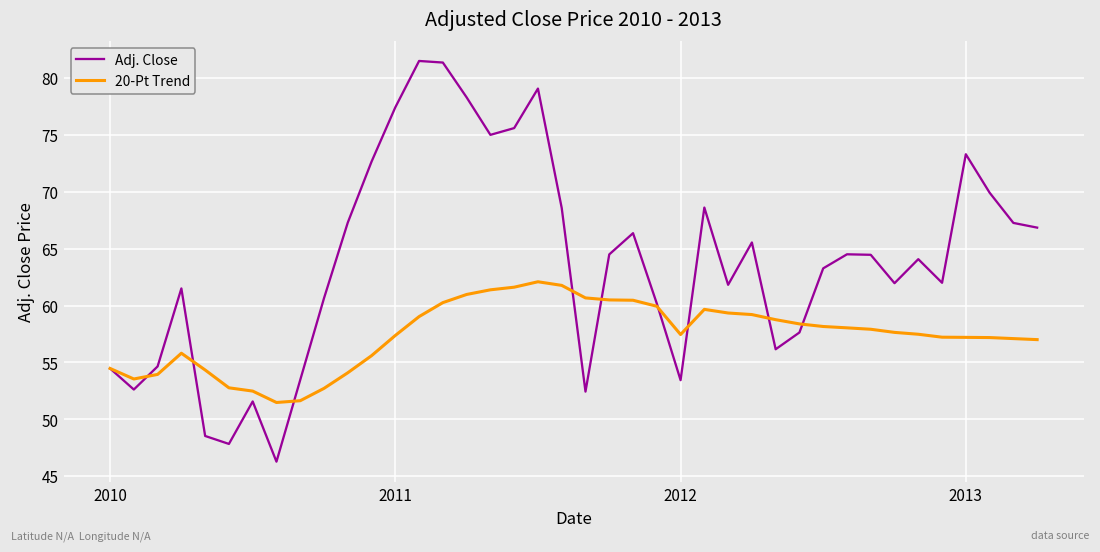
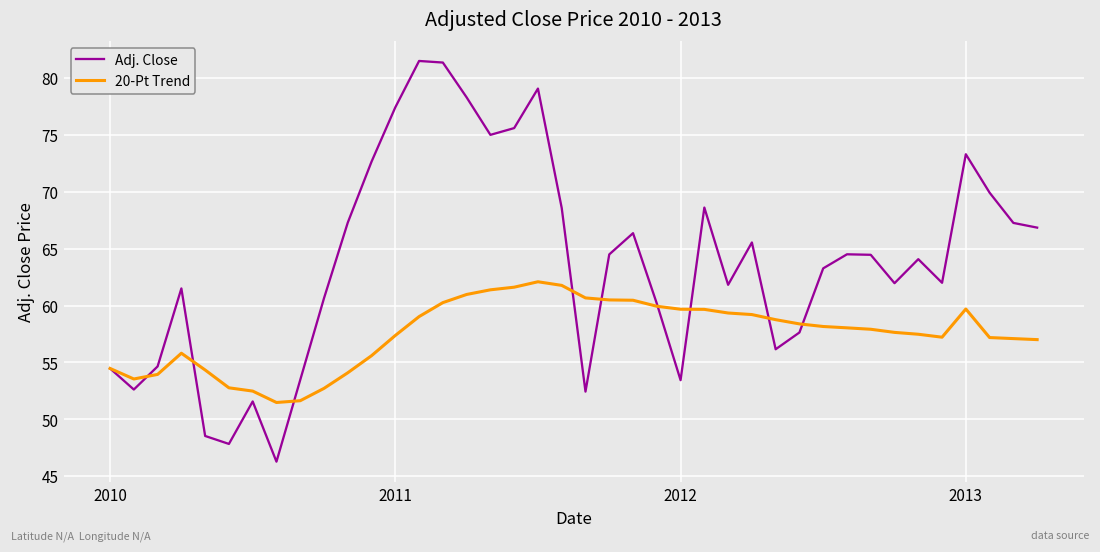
  {
    "Adj. Close": {
      "2011": 77.4,
      "2012": 53.4,
      "2013": 73.3
    },
    "20-Pt Trend": {
      "2011": 57.4,
-     "2012": 57.5,
-     "2013": 57.2
+     "2012": 59.7,
+     "2013": 59.7
    }
  }
